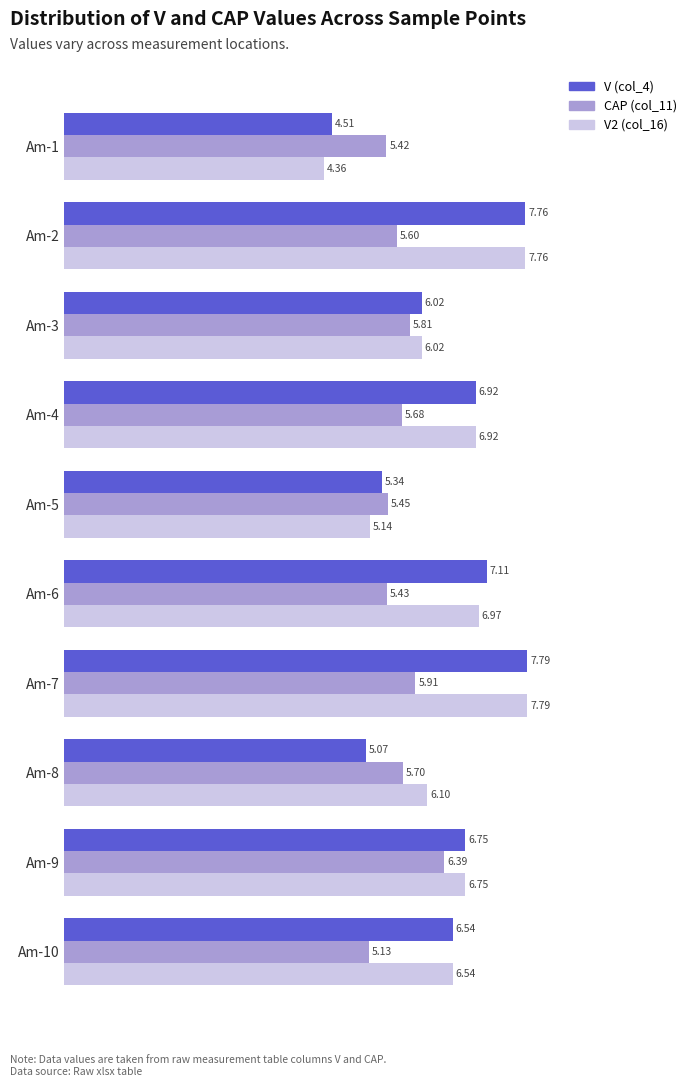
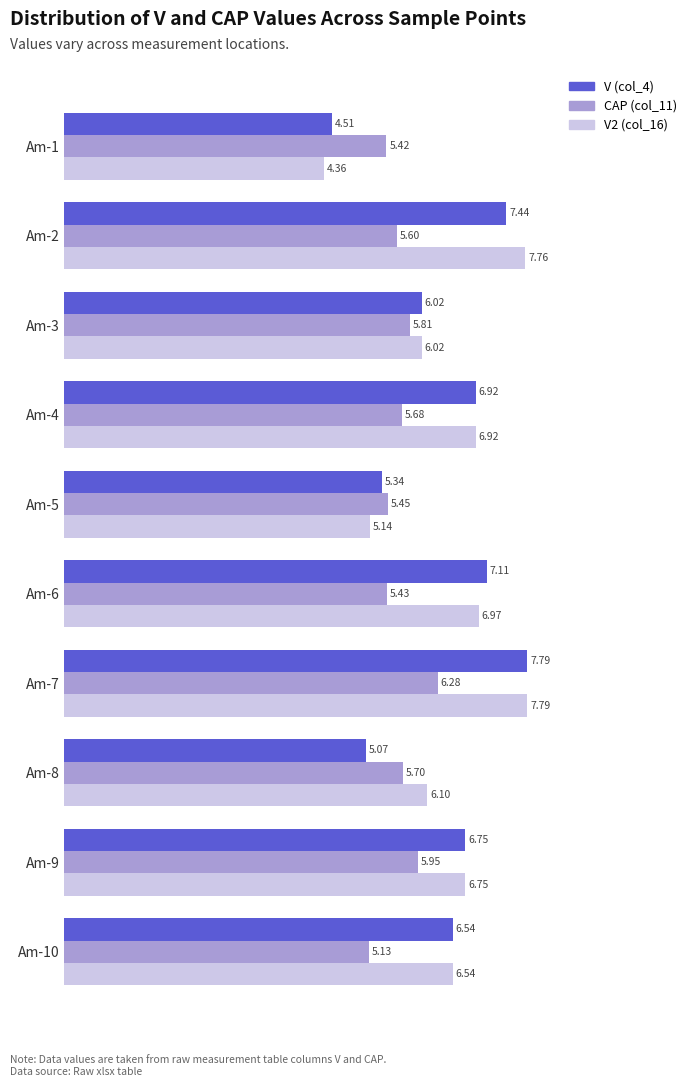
  {
    "V (col_4)": {
      "Am-1": 4.51,
-     "Am-2": 7.76,
+     "Am-2": 7.44,
      "Am-3": 6.02,
      "Am-4": 6.92,
      "Am-5": 5.34,
      "Am-6": 7.11,
      "Am-7": 7.79,
      "Am-8": 5.07,
      "Am-9": 6.75,
      "Am-10": 6.54
    },
    "CAP (col_11)": {
      "Am-1": 5.42,
      "Am-2": 5.60,
      "Am-3": 5.81,
      "Am-4": 5.68,
      "Am-5": 5.45,
      "Am-6": 5.43,
-     "Am-7": 5.91,
+     "Am-7": 6.28,
      "Am-8": 5.70,
-     "Am-9": 6.39,
+     "Am-9": 5.95,
      "Am-10": 5.13
    },
    "V2 (col_16)": {
      "Am-1": 4.36,
      "Am-2": 7.76,
      "Am-3": 6.02,
      "Am-4": 6.92,
      "Am-5": 5.14,
      "Am-6": 6.97,
      "Am-7": 7.79,
      "Am-8": 6.10,
      "Am-9": 6.75,
      "Am-10": 6.54
    }
  }
